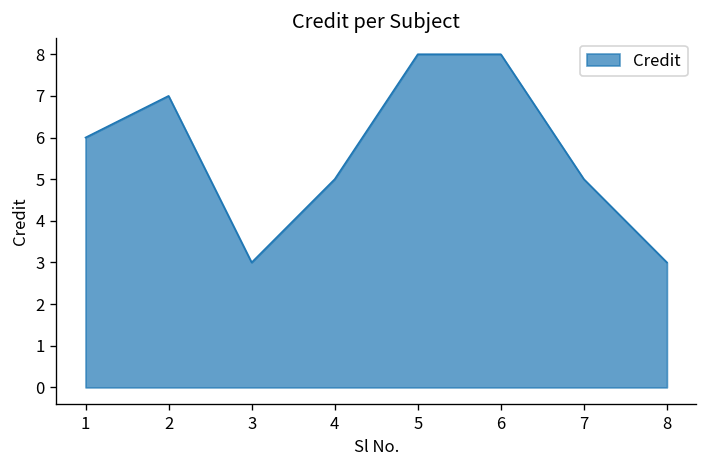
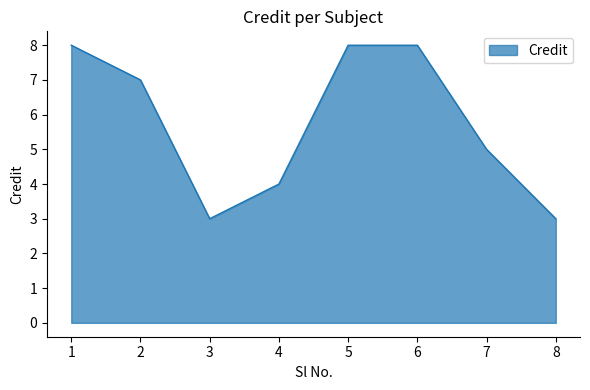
  {
-   "1": 6,
+   "1": 8,
    "2": 7,
    "3": 3,
-   "4": 5,
+   "4": 4,
    "5": 8,
    "6": 8,
    "7": 5,
    "8": 3
  }
